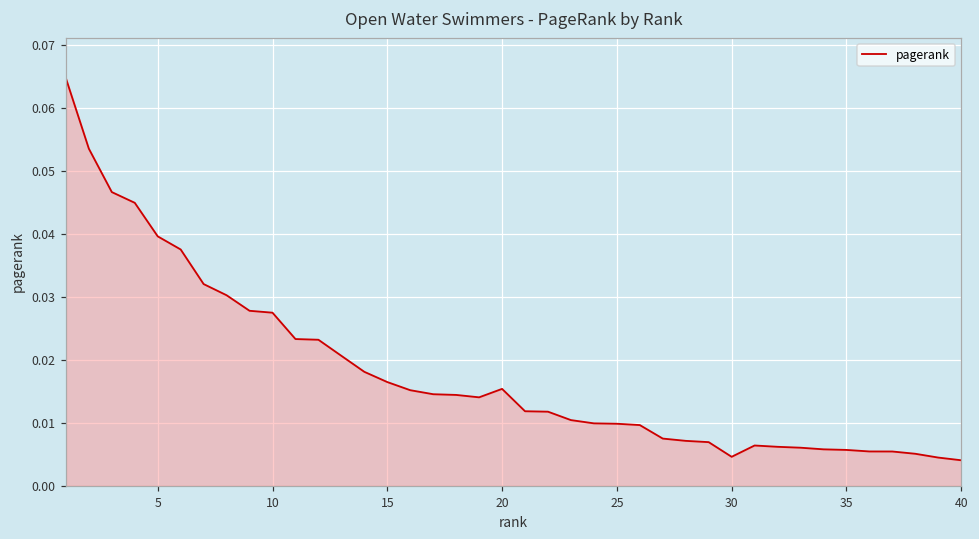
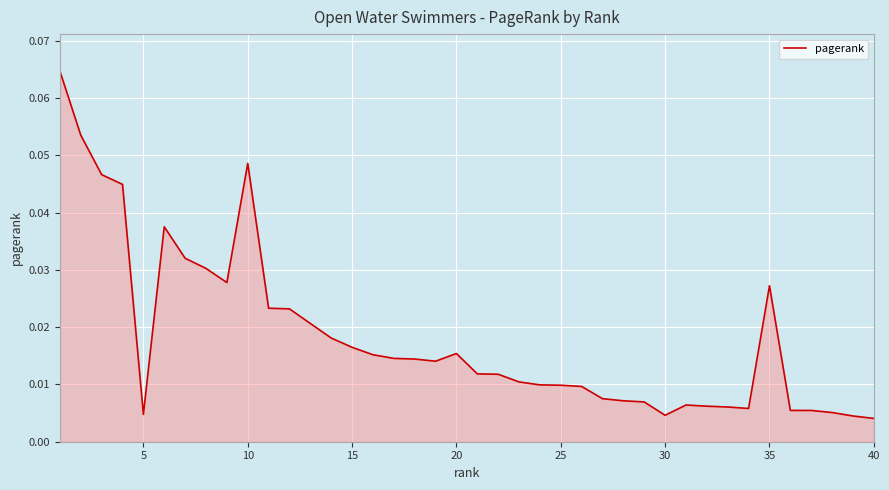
  {
-   "5": 0.040,
-   "10": 0.027,
+   "5": 0.005,
+   "10": 0.049,
    "15": 0.016,
    "20": 0.015,
    "25": 0.010,
    "30": 0.005,
-   "35": 0.006,
+   "35": 0.027,
    "40": 0.004
  }
